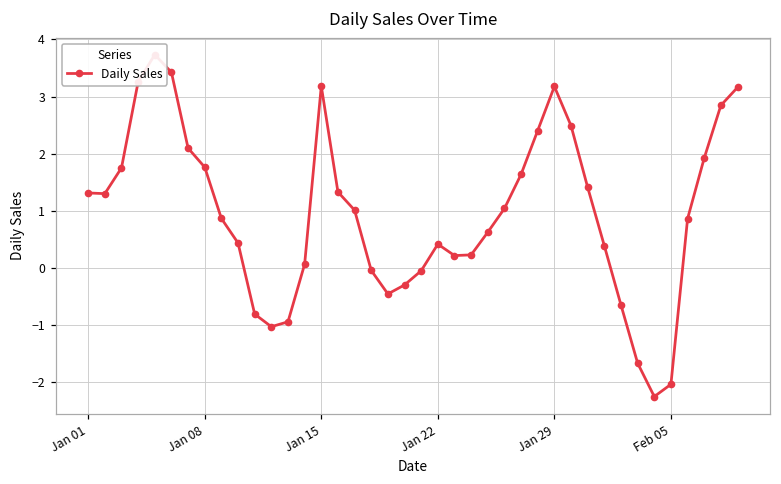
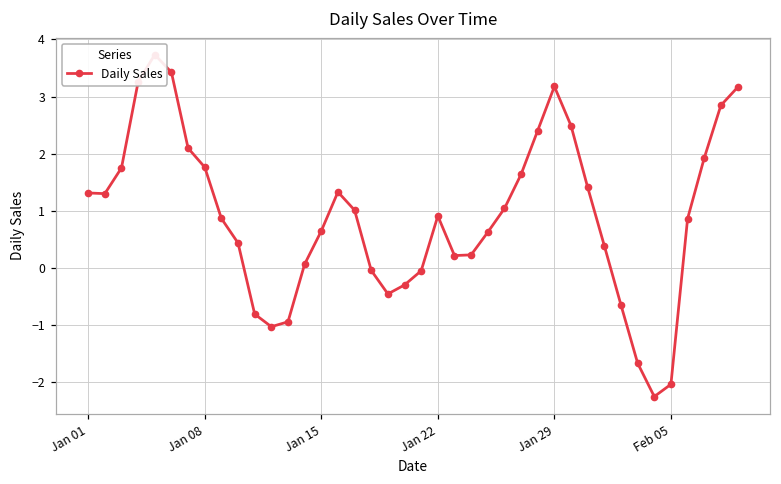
  {
    "Jan 01": 1.3,
    "Jan 08": 1.8,
-   "Jan 15": 3.2,
-   "Jan 22": 0.4,
+   "Jan 15": 0.6,
+   "Jan 22": 0.9,
    "Jan 29": 3.2,
    "Feb 05": -2.0
  }
